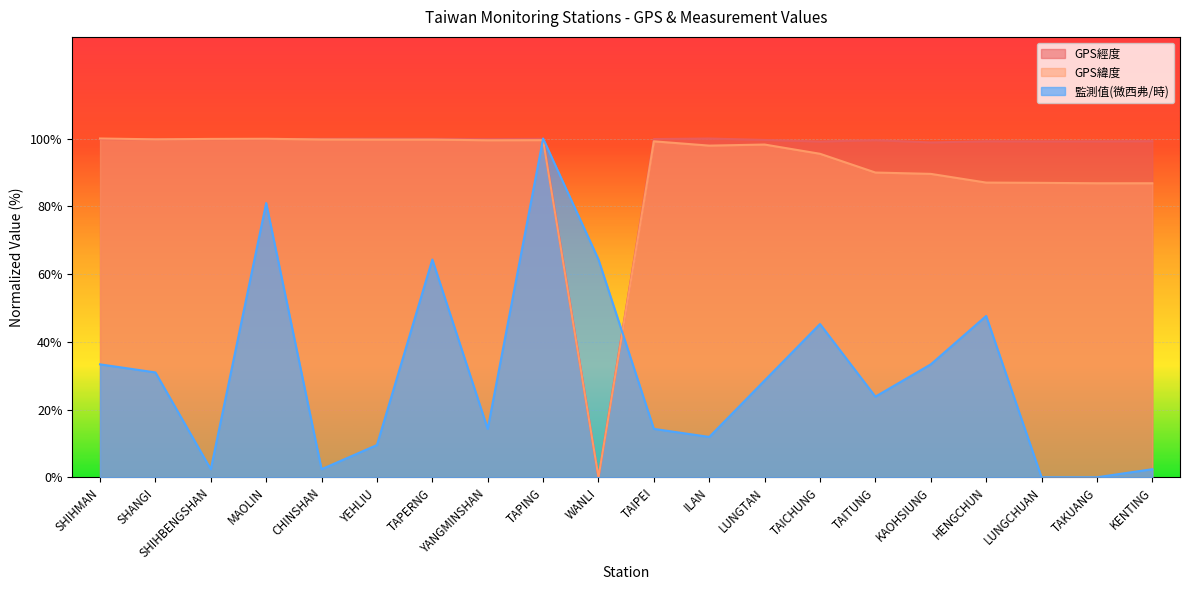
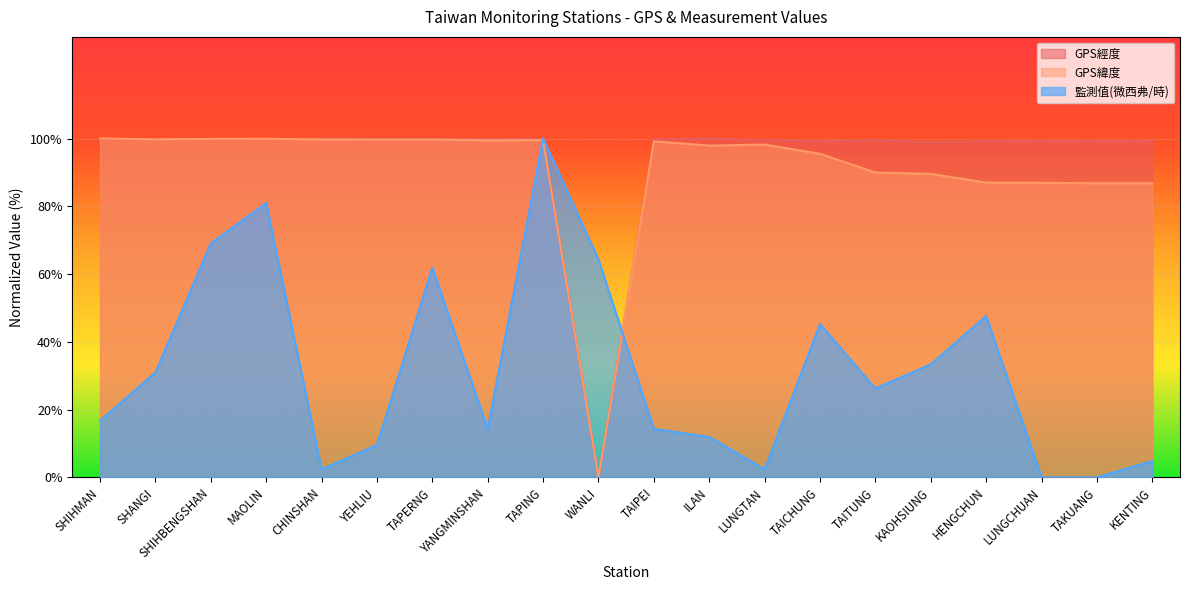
  {
    "監測值(微西弗/時)": {
-     "SHIHMAN": "33%",
+     "SHIHMAN": "17%",
      "SHANGI": "31%",
-     "SHIHBENGSHAN": "2%",
+     "SHIHBENGSHAN": "69%",
      "MAOLIN": "81%",
      "CHINSHAN": "2%",
      "YEHLIU": "10%",
-     "TAPERNG": "64%",
+     "TAPERNG": "62%",
      "YANGMINSHAN": "14%",
      "WANLI": "64%",
      "TAIPEI": "14%",
      "ILAN": "12%",
-     "LUNGTAN": "29%",
+     "LUNGTAN": "2%",
      "TAICHUNG": "45%",
-     "TAITUNG": "24%",
+     "TAITUNG": "26%",
      "KAOHSIUNG": "33%",
      "HENGCHUN": "48%",
      "LUNGCHUAN": "0%",
      "TAKUANG": "0%",
-     "KENTING": "2%"
+     "KENTING": "5%"
    }
  }
